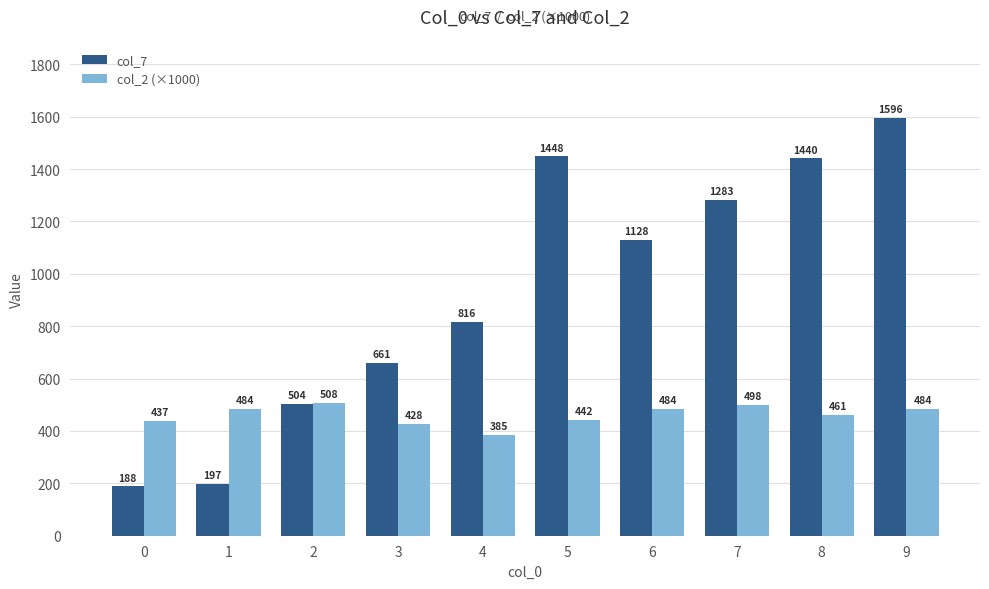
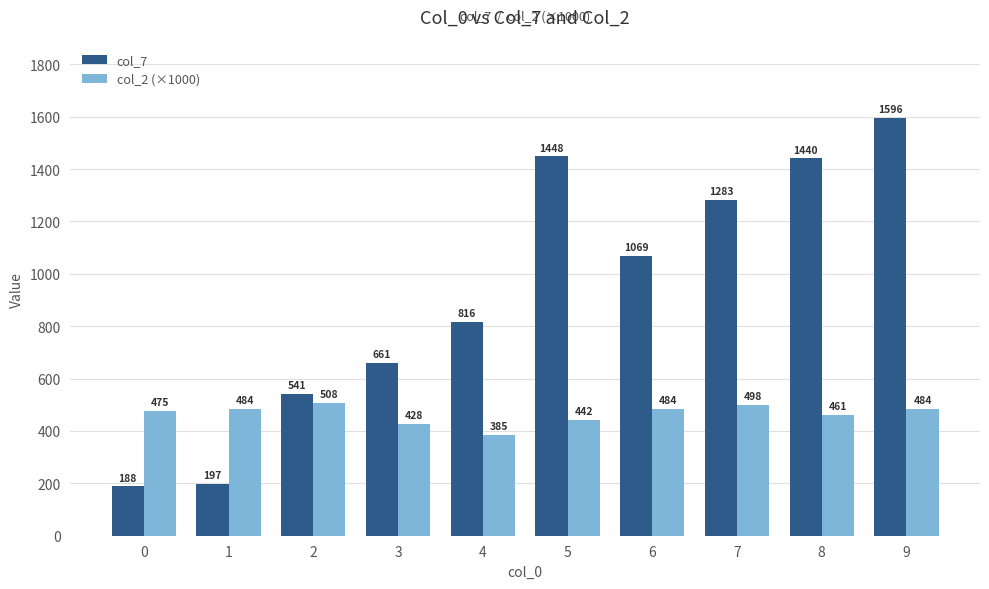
  {
    "col_7": {
      "0": 188,
      "1": 197,
-     "2": 504,
+     "2": 541,
      "3": 661,
      "4": 816,
      "5": 1448,
-     "6": 1128,
+     "6": 1069,
      "7": 1283,
      "8": 1440,
      "9": 1596
    },
    "col_2 (×1000)": {
-     "0": 437,
+     "0": 475,
      "1": 484,
      "2": 508,
      "3": 428,
      "4": 385,
      "5": 442,
      "6": 484,
      "7": 498,
      "8": 461,
      "9": 484
    }
  }
